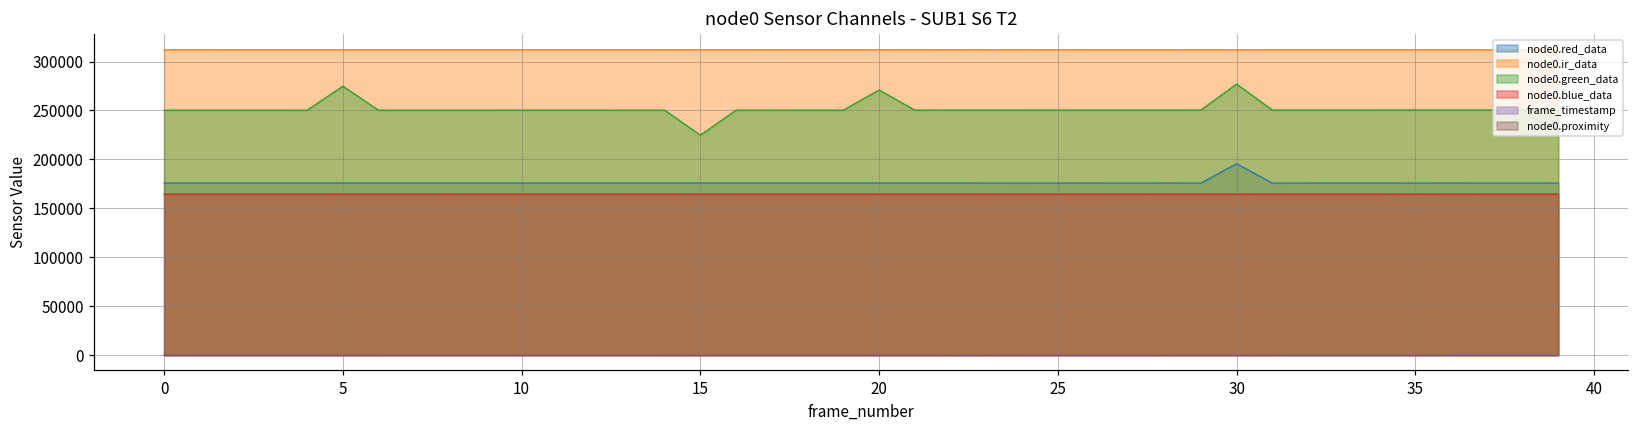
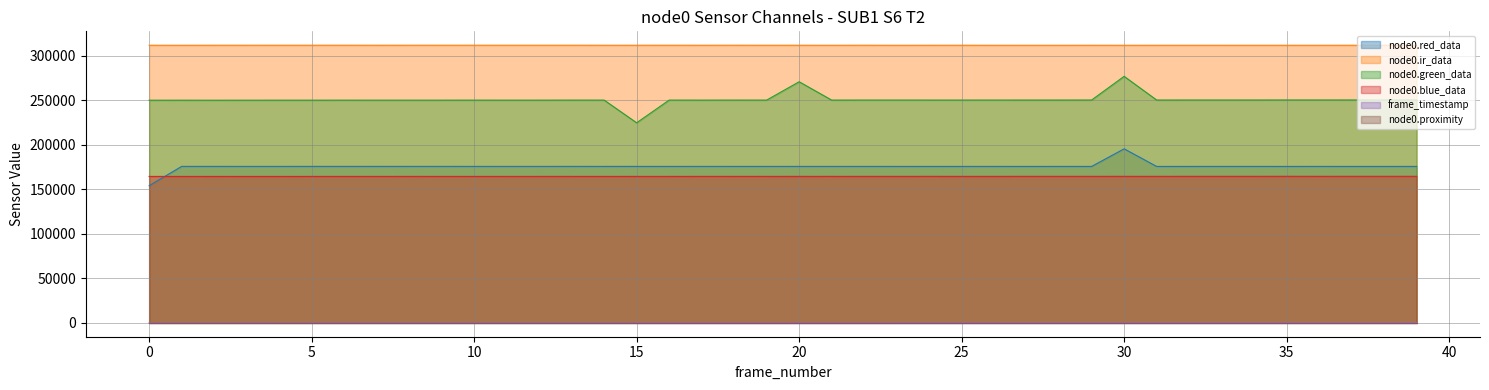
  {
    "node0.red_data": {
-     "0": 180000,
+     "0": 150000,
      "5": 180000,
      "10": 180000,
      "15": 180000,
      "20": 180000,
      "25": 180000,
      "30": 200000,
      "35": 180000
    },
    "node0.green_data": {
      "0": 250000,
-     "5": 270000,
+     "5": 250000,
      "10": 250000,
      "15": 220000,
      "20": 270000,
      "25": 250000,
      "30": 280000,
      "35": 250000
    }
  }
